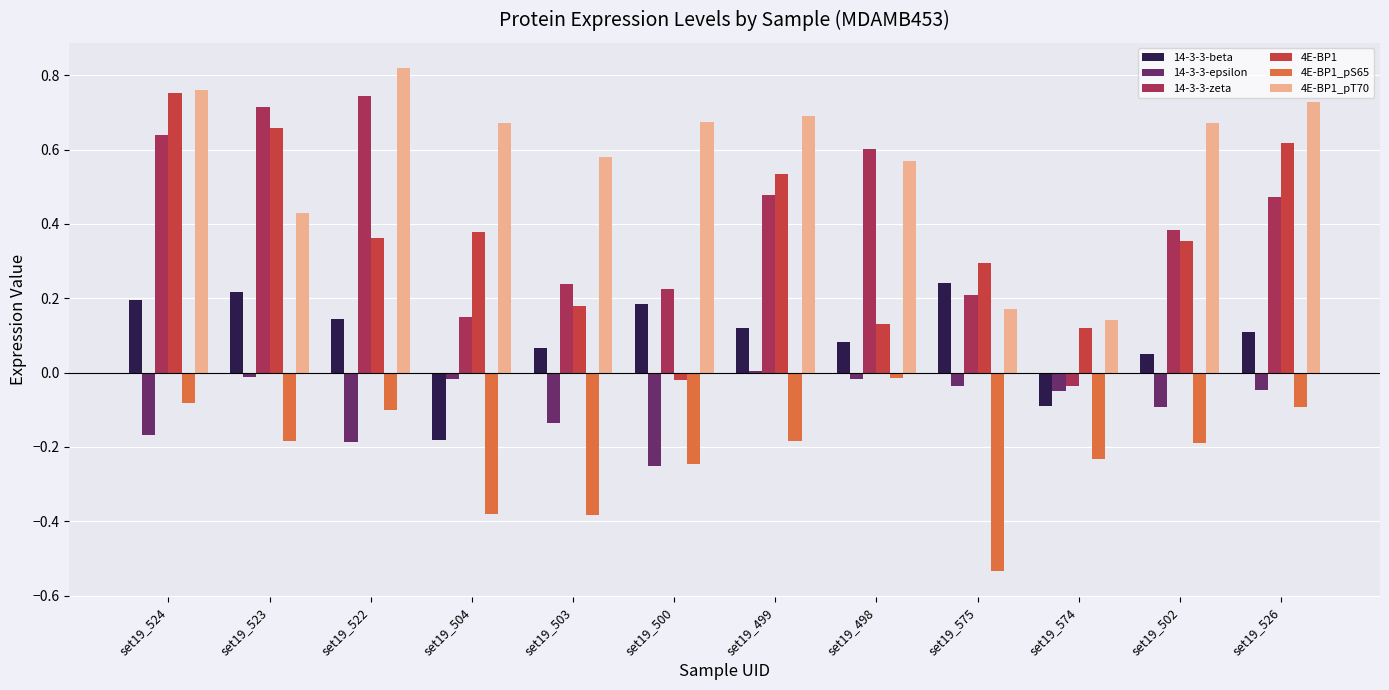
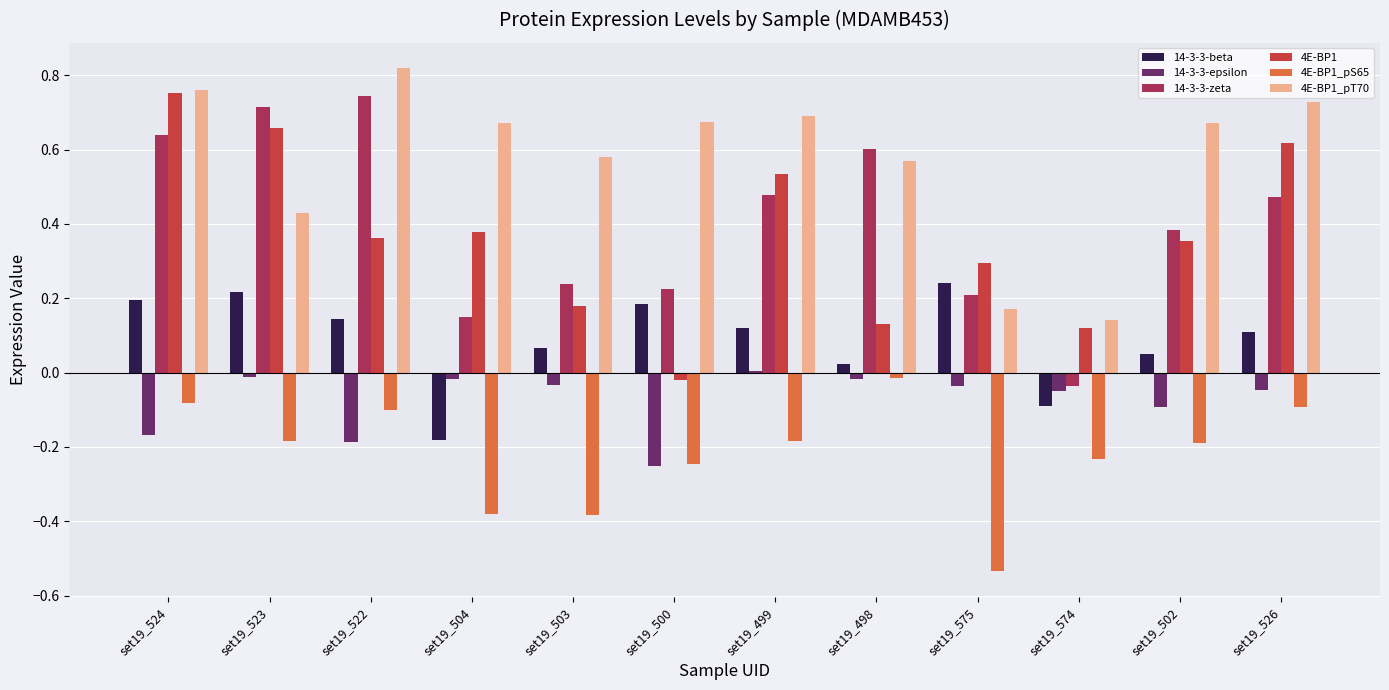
  {
    "14-3-3-beta": {
      "set19_524": 0.20,
      "set19_523": 0.22,
      "set19_522": 0.14,
      "set19_504": -0.18,
      "set19_503": 0.07,
      "set19_500": 0.18,
      "set19_499": 0.12,
-     "set19_498": 0.08,
+     "set19_498": 0.02,
      "set19_575": 0.24,
      "set19_574": -0.09,
      "set19_502": 0.05,
      "set19_526": 0.11
    },
    "14-3-3-epsilon": {
      "set19_524": -0.17,
      "set19_523": -0.01,
      "set19_522": -0.19,
      "set19_504": -0.02,
-     "set19_503": -0.13,
+     "set19_503": -0.03,
      "set19_500": -0.25,
      "set19_498": -0.02,
      "set19_575": -0.04,
      "set19_574": -0.05,
      "set19_502": -0.09,
      "set19_526": -0.05
    },
    "4E-BP1_pT70": {
      "set19_524": 0.76,
      "set19_523": 0.43,
      "set19_522": 0.82,
      "set19_504": 0.67,
      "set19_503": 0.58,
      "set19_500": 0.67,
      "set19_499": 0.69,
      "set19_498": 0.57,
      "set19_575": 0.17,
      "set19_574": 0.14,
      "set19_502": 0.67,
      "set19_526": 0.73
    }
  }
